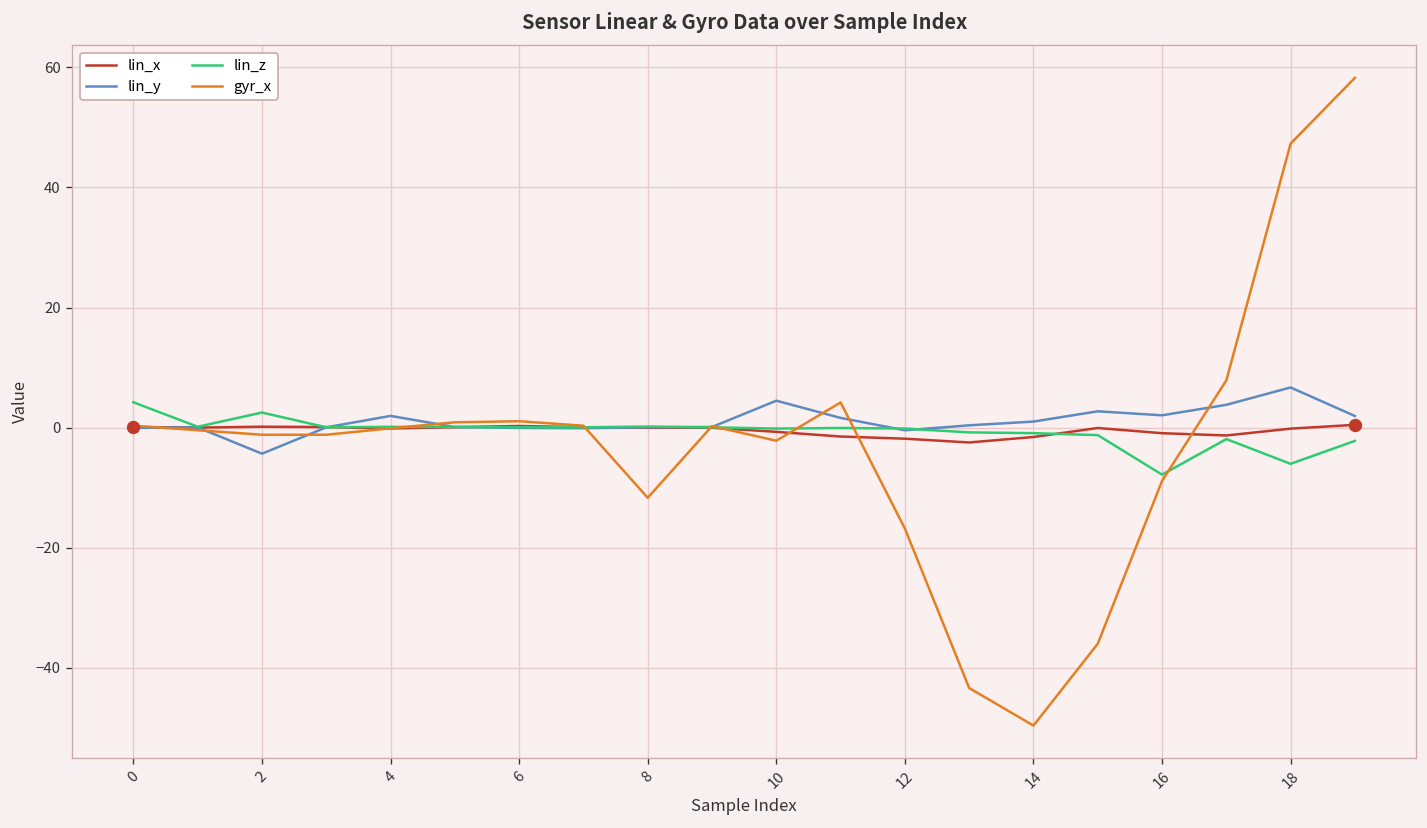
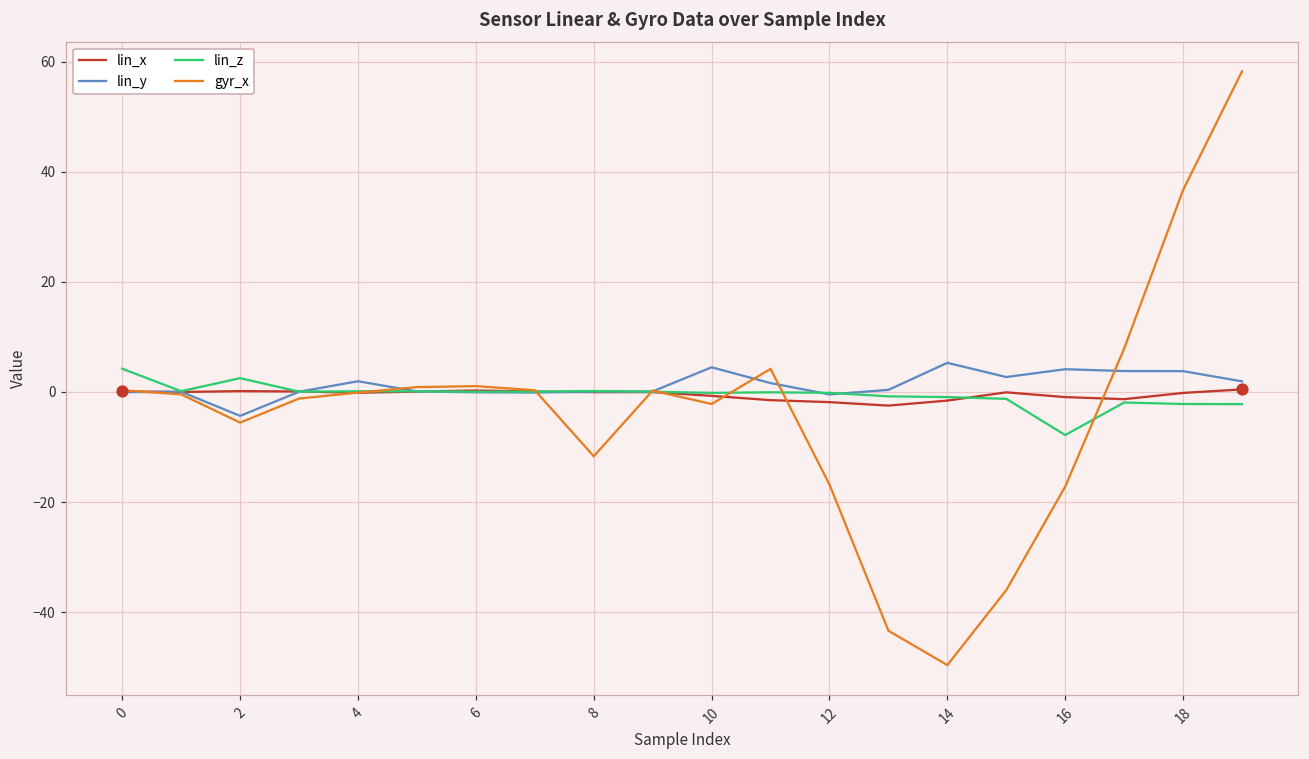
  {
    "lin_y": {
      "2": -4,
      "4": 2,
      "10": 4,
-     "14": 1,
-     "16": 2,
-     "18": 7
+     "14": 5,
+     "16": 4,
+     "18": 4
    },
    "lin_z": {
      "0": 4,
      "2": 3,
      "10": 0,
      "14": -1,
      "16": -8,
-     "18": -6
+     "18": -2
    },
    "gyr_x": {
-     "2": -1,
+     "2": -6,
      "6": 1,
      "8": -12,
      "10": -2,
      "12": -17,
      "14": -50,
-     "16": -9,
-     "18": 47
+     "16": -17,
+     "18": 37
    }
  }
